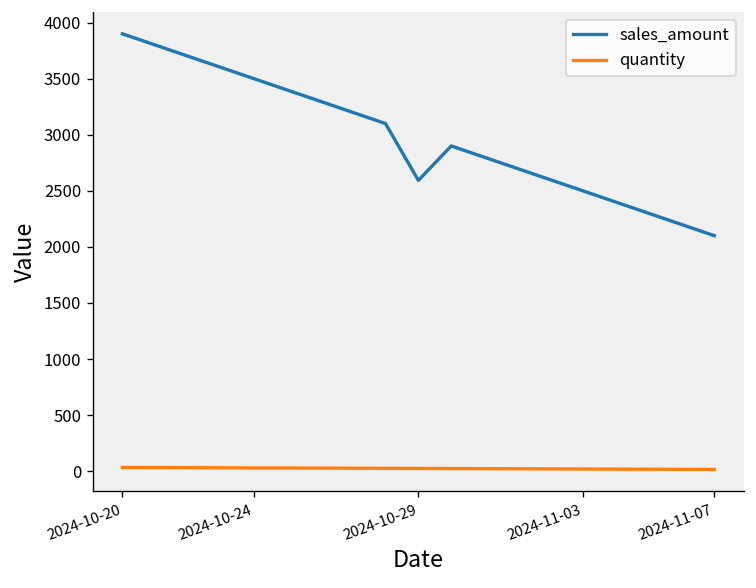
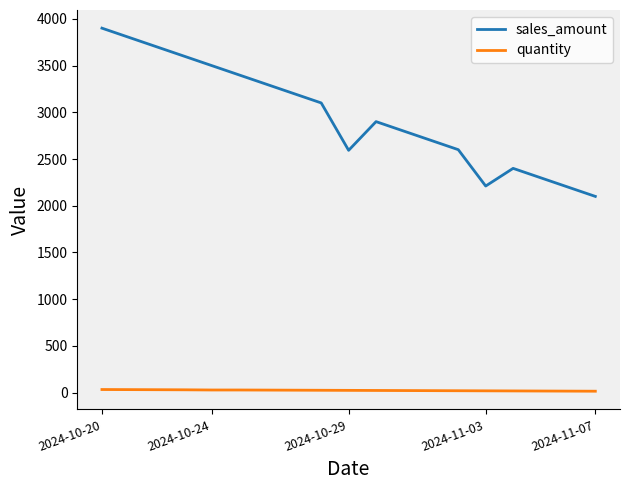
  {
    "sales_amount": {
      "2024-10-20": 3900,
      "2024-10-24": 3500,
      "2024-10-29": 2600,
-     "2024-11-03": 2500,
+     "2024-11-03": 2200,
      "2024-11-07": 2100
    },
    "quantity": {
      "2024-10-20": 0,
      "2024-10-24": 0,
      "2024-10-29": 0,
      "2024-11-03": 0,
      "2024-11-07": 0
    }
  }
